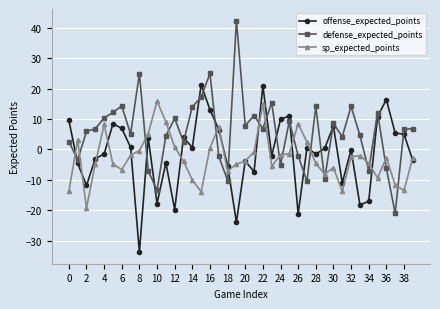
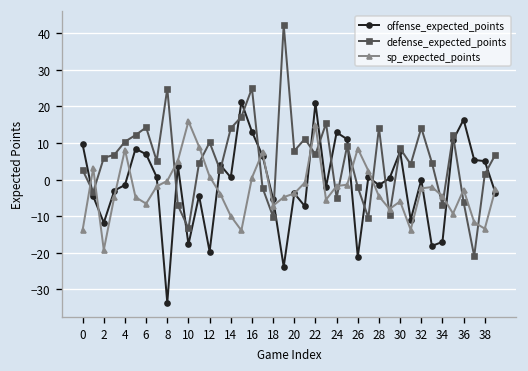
  {
    "offense_expected_points": {
      "0": 10,
      "2": -12,
      "4": -1,
      "6": 7,
      "8": -34,
      "10": -18,
      "12": -20,
      "14": 1,
      "16": 13,
      "18": -5,
      "22": 21,
-     "24": 10,
+     "24": 13,
      "26": -21,
      "28": -2,
      "30": 8,
      "32": 0,
      "34": -17,
      "36": 16,
      "38": 5
    },
    "defense_expected_points": {
      "0": 3,
      "2": 6,
      "4": 10,
      "6": 14,
      "8": 25,
      "10": -13,
      "12": 10,
      "14": 14,
      "16": 25,
      "18": -10,
      "20": 8,
      "22": 7,
      "24": -5,
      "26": -2,
      "28": 14,
      "30": 9,
      "32": 14,
      "34": -7,
      "36": -6,
-     "38": 7
+     "38": 1
    },
    "sp_expected_points": {
      "0": -14,
      "2": -19,
      "4": 8,
      "6": -7,
      "8": 0,
      "10": 16,
      "12": 1,
      "14": -10,
      "16": 1,
      "18": -7,
      "22": 15,
      "24": -2,
      "26": 8,
      "28": -5,
      "30": -6,
      "32": -2,
      "34": -5,
      "36": -3,
      "38": -13
    }
  }
